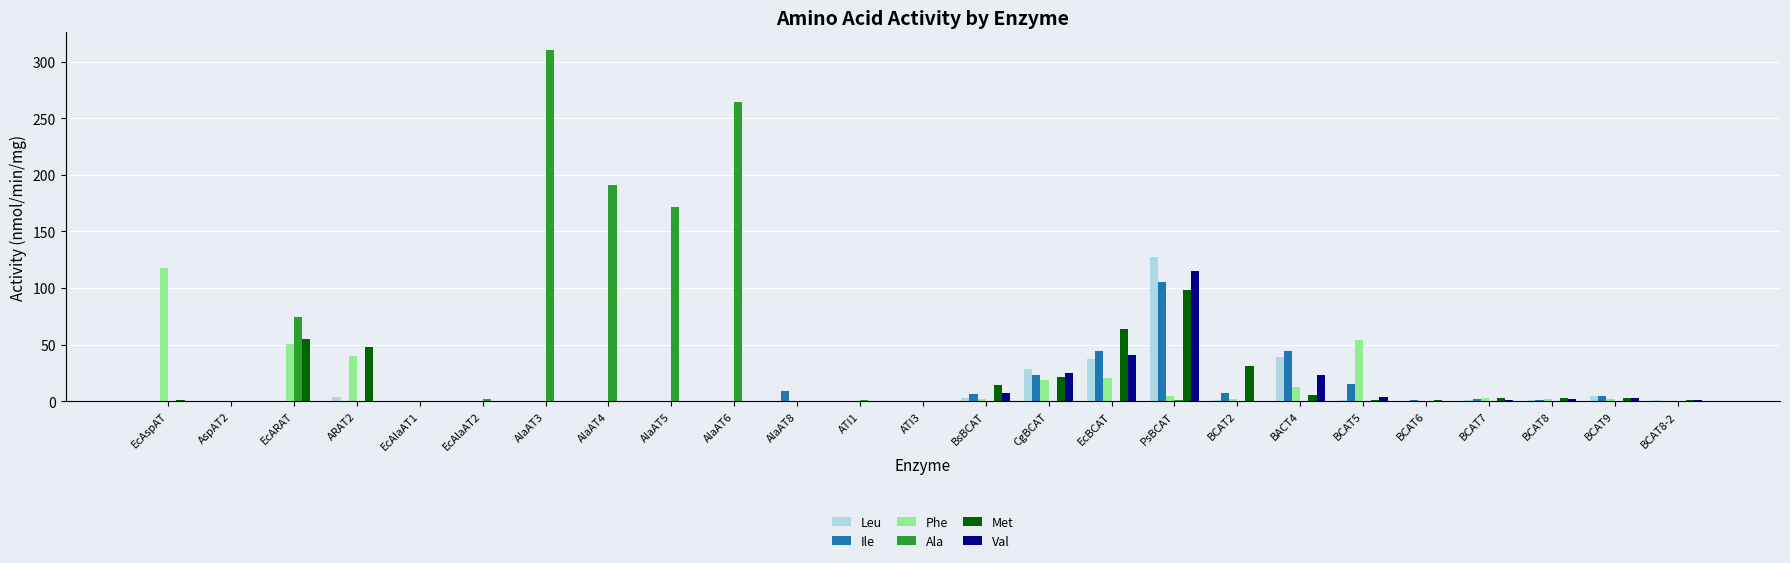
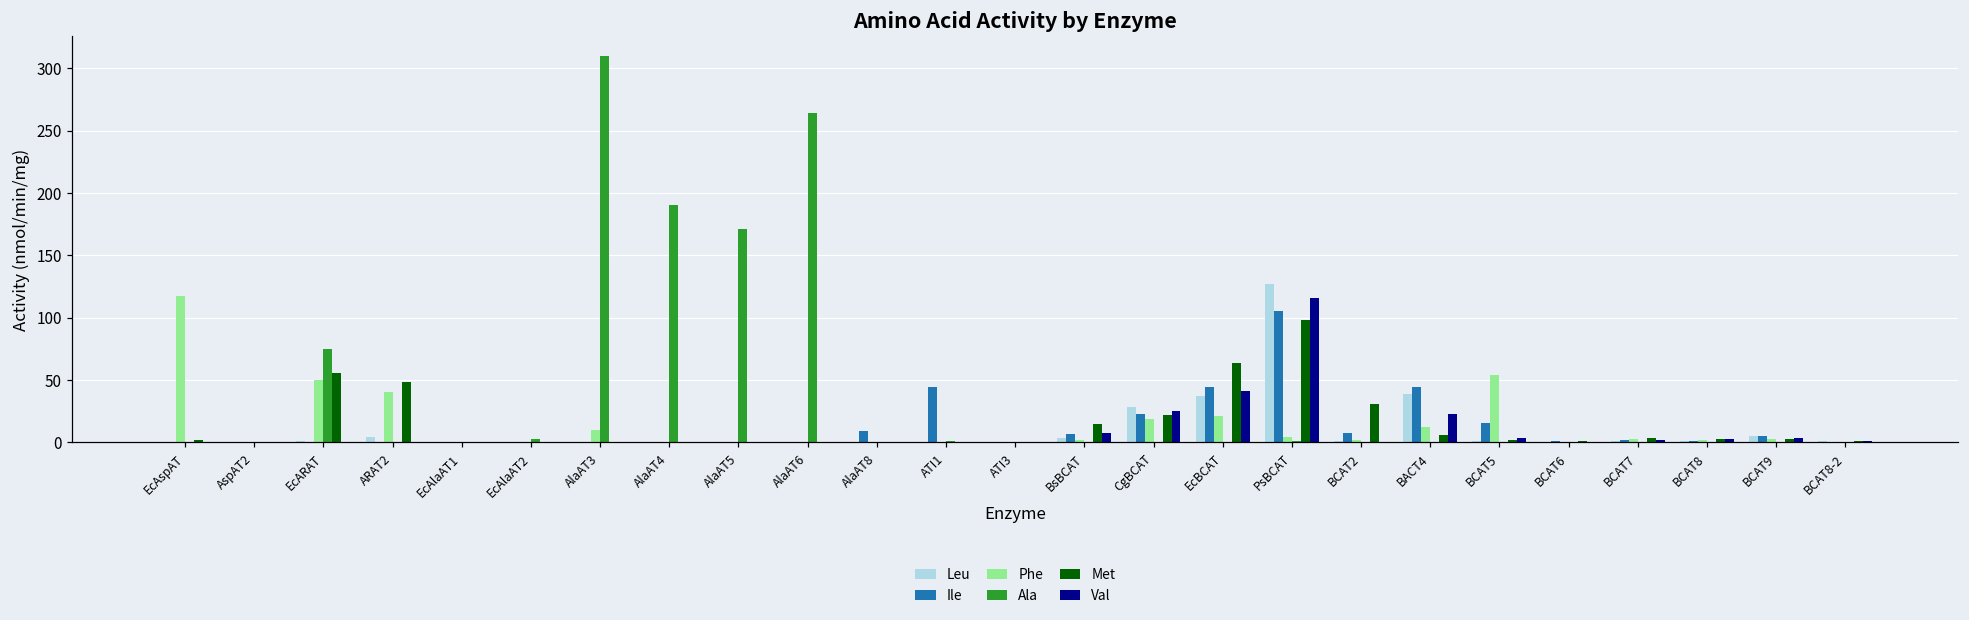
  {
    "Leu": {
      "ARAT2": 4,
      "EcAlaAT1": 0,
      "AlaAT3": 0,
      "AlaAT4": 0,
      "AlaAT5": 0,
      "AlaAT6": 0,
      "AlaAT8": 0,
      "ATI1": 0,
      "ATI3": 0,
      "BsBCAT": 3,
      "CgBCAT": 28,
      "EcBCAT": 37,
      "PsBCAT": 127,
      "BACT4": 39,
      "BCAT9": 5
    },
    "Ile": {
      "EcAspAT": 0,
      "ARAT2": 0,
      "EcAlaAT1": 0,
      "AlaAT3": 0,
      "AlaAT4": 0,
      "AlaAT5": 0,
      "AlaAT6": 0,
      "AlaAT8": 9,
-     "ATI1": 0,
+     "ATI1": 44,
      "ATI3": 0,
      "BsBCAT": 6,
      "CgBCAT": 23,
      "EcBCAT": 45,
      "PsBCAT": 105,
      "BCAT2": 7,
      "BACT4": 44,
      "BCAT5": 15,
      "BCAT9": 5
    },
    "Phe": {
      "EcAspAT": 118,
      "AspAT2": 0,
      "EcARAT": 50,
      "ARAT2": 40,
      "EcAlaAT1": 0,
      "EcAlaAT2": 0,
-     "AlaAT3": 0,
+     "AlaAT3": 9,
      "AlaAT4": 0,
      "AlaAT5": 0,
      "AlaAT6": 0,
      "AlaAT8": 0,
      "ATI3": 0,
      "CgBCAT": 19,
      "EcBCAT": 21,
      "PsBCAT": 4,
      "BACT4": 12,
      "BCAT5": 54,
      "BCAT7": 3,
      "BCAT9": 2
    },
    "Ala": {
      "AspAT2": 0,
      "EcARAT": 75,
      "ARAT2": 0,
      "EcAlaAT2": 2,
      "AlaAT3": 310,
      "AlaAT4": 191,
      "AlaAT5": 171,
      "AlaAT6": 264,
      "BCAT2": 0,
      "BACT4": 0,
      "BCAT5": 0,
      "BCAT6": 0
    },
    "Met": {
      "AspAT2": 0,
      "EcARAT": 55,
      "ARAT2": 48,
      "EcAlaAT1": 0,
      "EcAlaAT2": 0,
      "AlaAT3": 0,
      "AlaAT4": 0,
      "AlaAT5": 0,
      "AlaAT6": 0,
      "AlaAT8": 0,
      "ATI1": 0,
      "ATI3": 0,
      "BsBCAT": 14,
      "CgBCAT": 22,
      "EcBCAT": 63,
      "PsBCAT": 98,
      "BCAT2": 31,
      "BACT4": 6,
      "BCAT7": 3,
      "BCAT8": 3,
      "BCAT9": 3
    },
    "Val": {
      "EcAspAT": 0,
      "AspAT2": 0,
      "ARAT2": 0,
      "EcAlaAT1": 0,
      "AlaAT3": 0,
      "AlaAT4": 0,
      "AlaAT5": 0,
      "AlaAT6": 0,
      "AlaAT8": 0,
      "ATI1": 0,
      "ATI3": 0,
      "BsBCAT": 7,
      "CgBCAT": 25,
      "EcBCAT": 41,
      "PsBCAT": 115,
      "BCAT2": 0,
      "BACT4": 23,
      "BCAT5": 3,
      "BCAT6": 0,
      "BCAT8": 2,
      "BCAT9": 3
    }
  }
